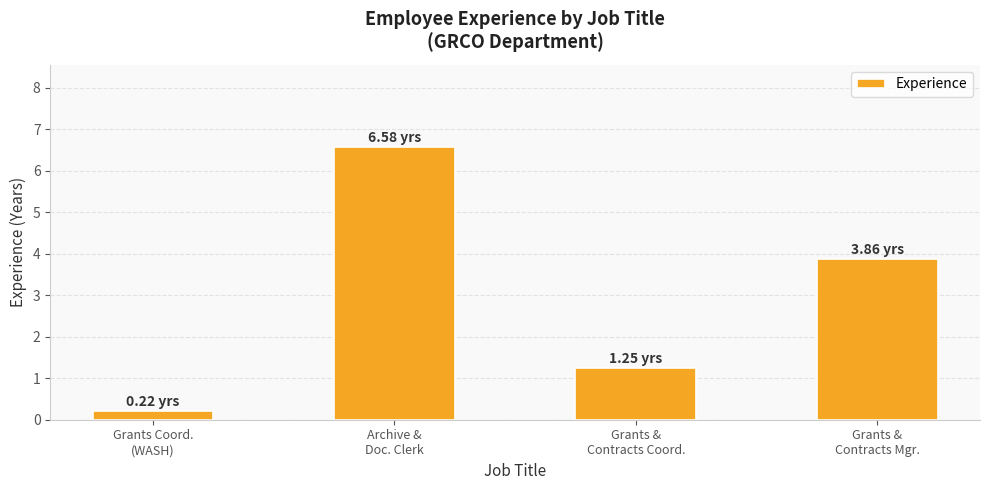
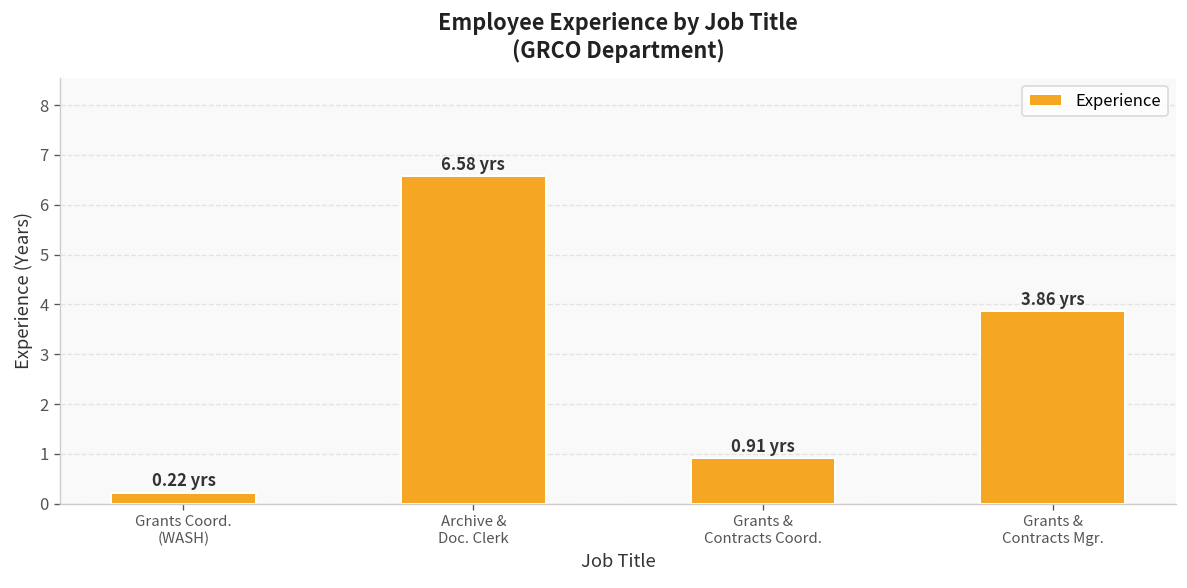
  {
    "Grants Coord. (WASH)": 0.22,
    "Archive & Doc. Clerk": 6.58,
-   "Grants & Contracts Coord.": 1.25,
+   "Grants & Contracts Coord.": 0.91,
    "Grants & Contracts Mgr.": 3.86
  }
